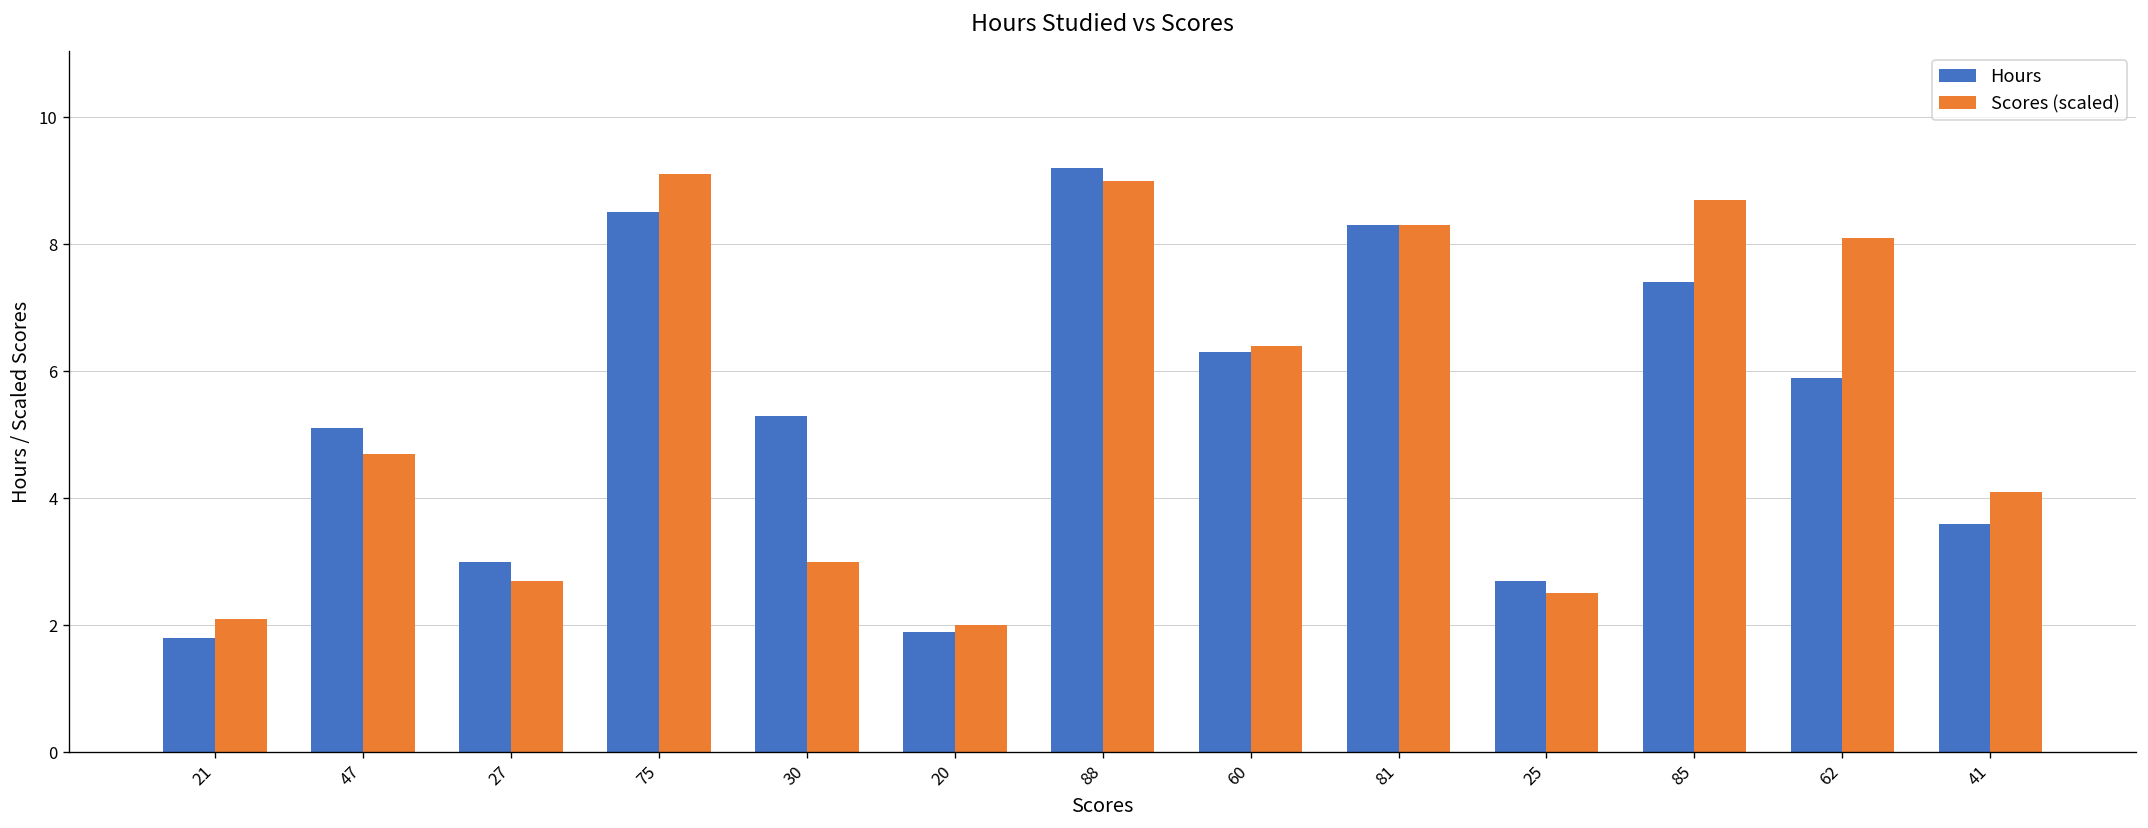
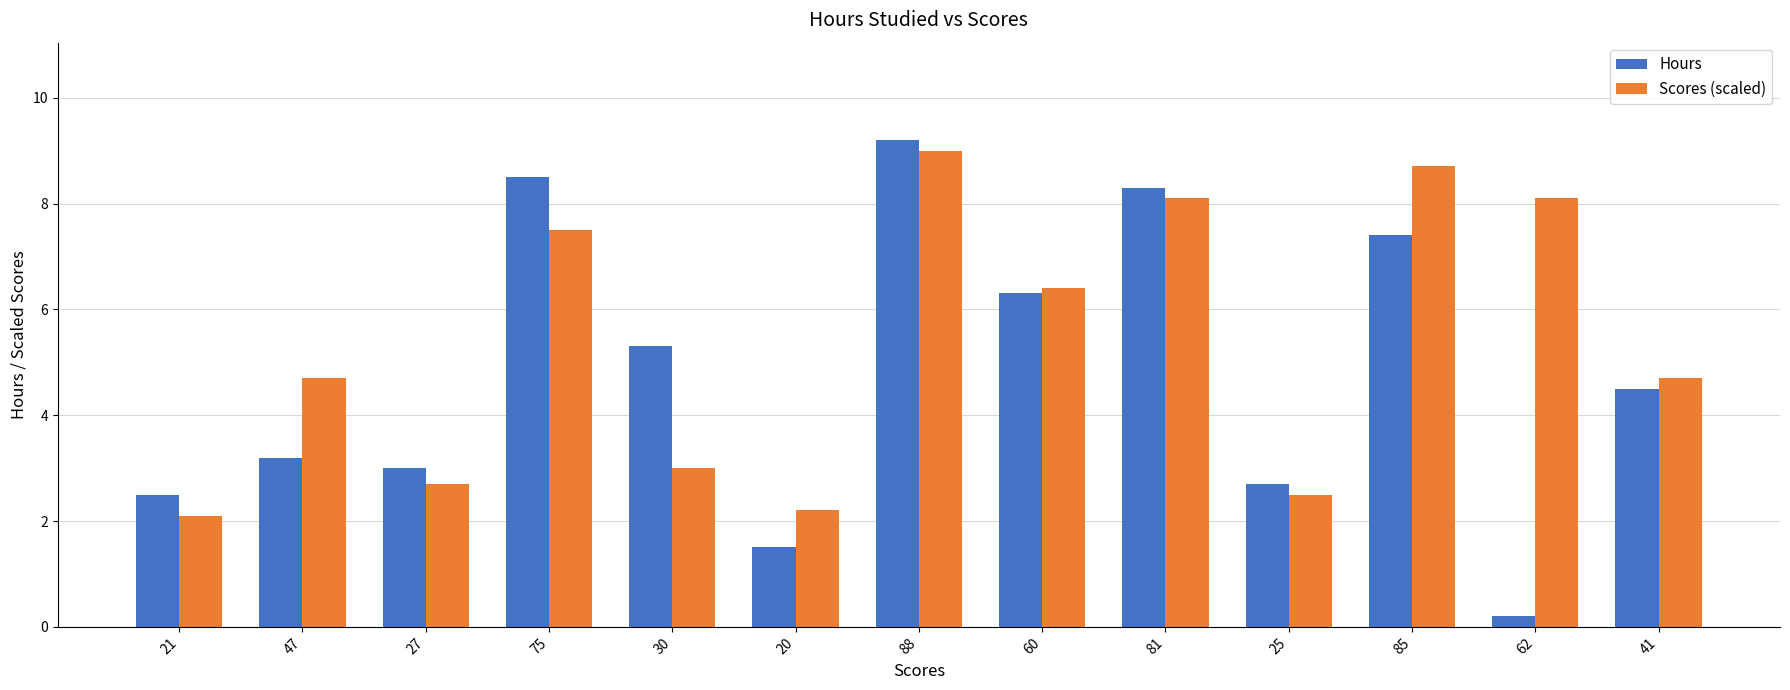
  {
    "Hours": {
-     "21": 1.8,
-     "47": 5.1,
+     "21": 2.5,
+     "47": 3.2,
      "27": 3.0,
      "75": 8.5,
      "30": 5.3,
-     "20": 1.9,
+     "20": 1.5,
      "88": 9.2,
      "60": 6.3,
      "81": 8.3,
      "25": 2.7,
      "85": 7.4,
-     "62": 5.9,
-     "41": 3.6
+     "62": 0.2,
+     "41": 4.5
    },
    "Scores (scaled)": {
      "21": 2.1,
      "47": 4.7,
      "27": 2.7,
-     "75": 9.1,
+     "75": 7.5,
      "30": 3.0,
-     "20": 2.0,
+     "20": 2.2,
      "88": 9.0,
      "60": 6.4,
-     "81": 8.3,
+     "81": 8.1,
      "25": 2.5,
      "85": 8.7,
      "62": 8.1,
-     "41": 4.1
+     "41": 4.7
    }
  }
